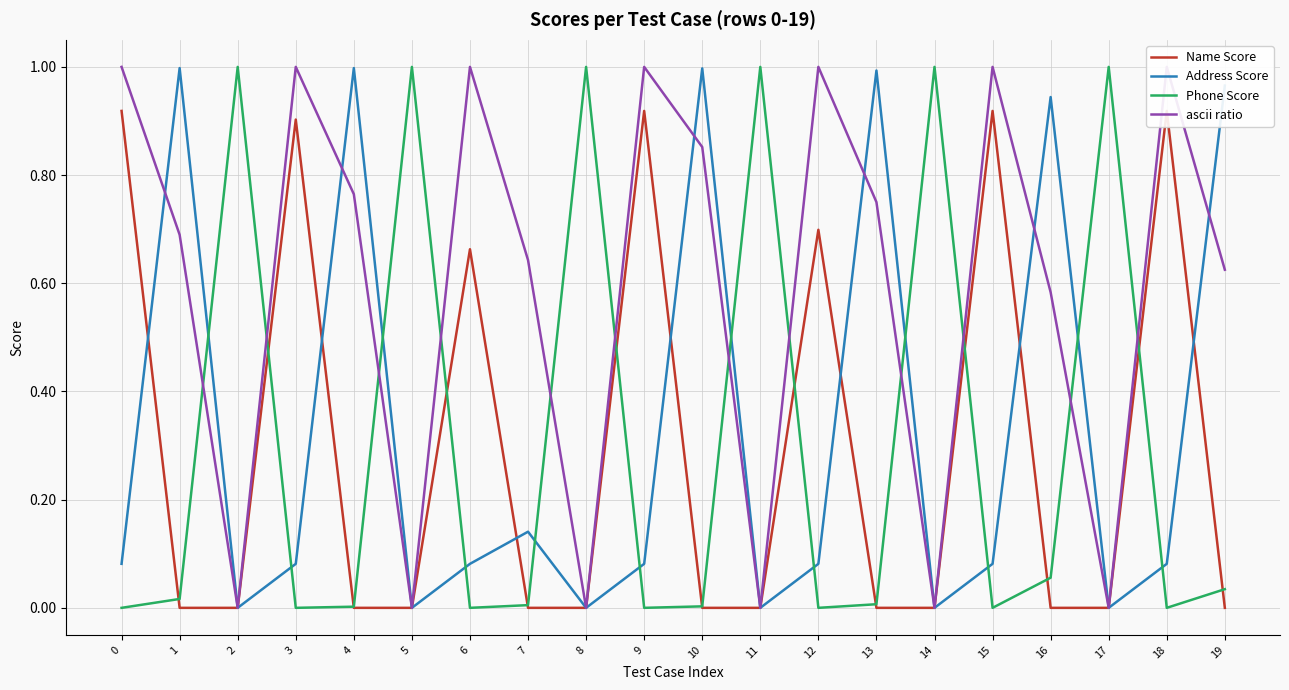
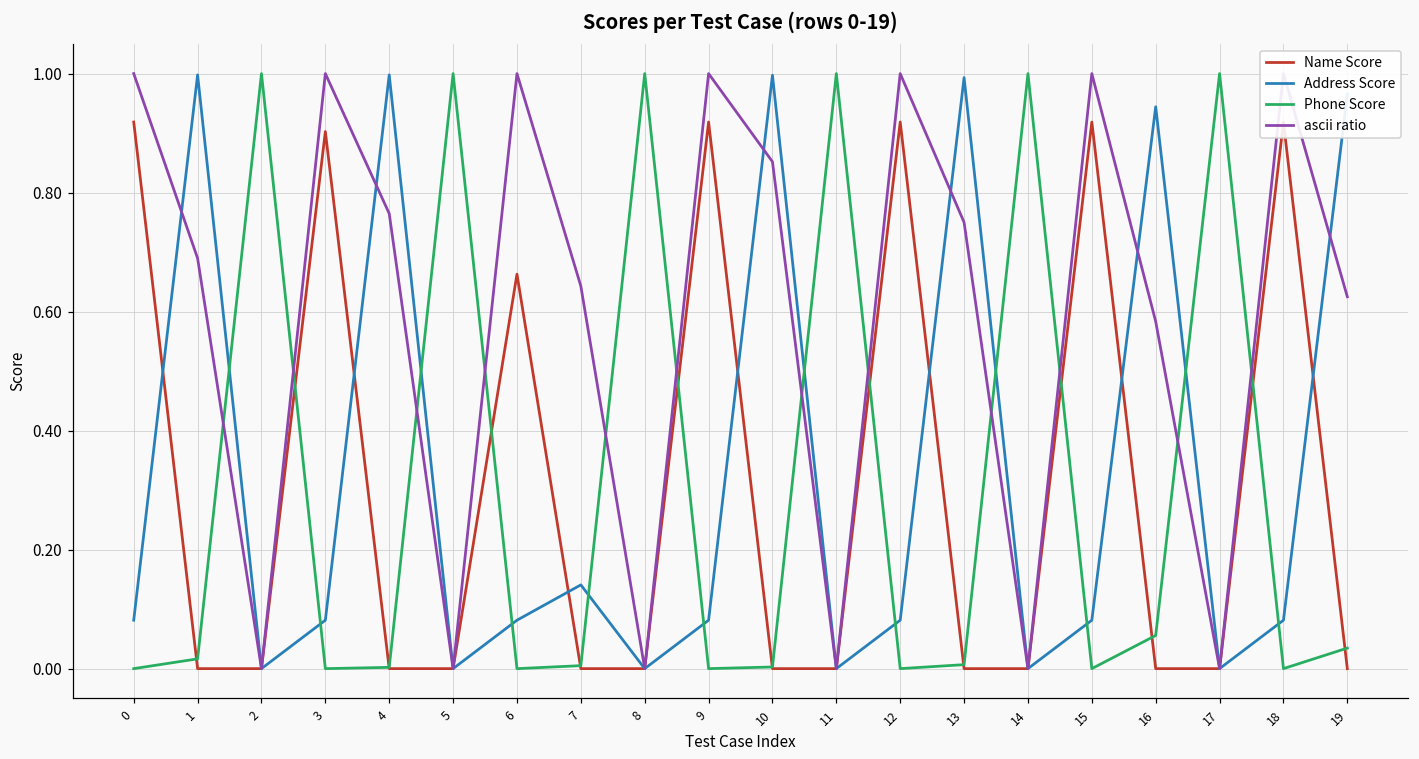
  {
    "Name Score": {
      "0": 0.92,
      "1": 0.00,
      "3": 0.90,
      "6": 0.66,
      "7": 0.00,
      "9": 0.92,
-     "12": 0.70,
+     "12": 0.92,
      "13": 0.00,
      "15": 0.92,
      "16": 0.00,
      "19": 0.00
    },
    "Address Score": {
      "0": 0.08,
      "1": 1.00,
      "3": 0.08,
      "4": 1.00,
      "6": 0.08,
      "7": 0.14,
      "9": 0.08,
      "10": 1.00,
      "12": 0.08,
      "13": 0.99,
      "15": 0.08,
      "16": 0.94,
      "18": 0.08
    },
    "Phone Score": {
      "0": 0.00,
      "1": 0.02,
      "2": 1.00,
      "3": 0.00,
      "5": 1.00,
      "6": 0.00,
      "7": 0.01,
      "8": 1.00,
      "9": 0.00,
      "11": 1.00,
      "12": 0.00,
      "13": 0.01,
      "14": 1.00,
      "15": 0.00,
      "16": 0.06,
      "17": 1.00,
      "18": 0.00,
      "19": 0.03
    },
    "ascii ratio": {
      "0": 1.00,
      "1": 0.69,
      "3": 1.00,
      "4": 0.76,
      "6": 1.00,
      "7": 0.64,
      "9": 1.00,
      "10": 0.85,
      "12": 1.00,
      "13": 0.75,
      "15": 1.00,
      "16": 0.58,
      "19": 0.63
    }
  }
